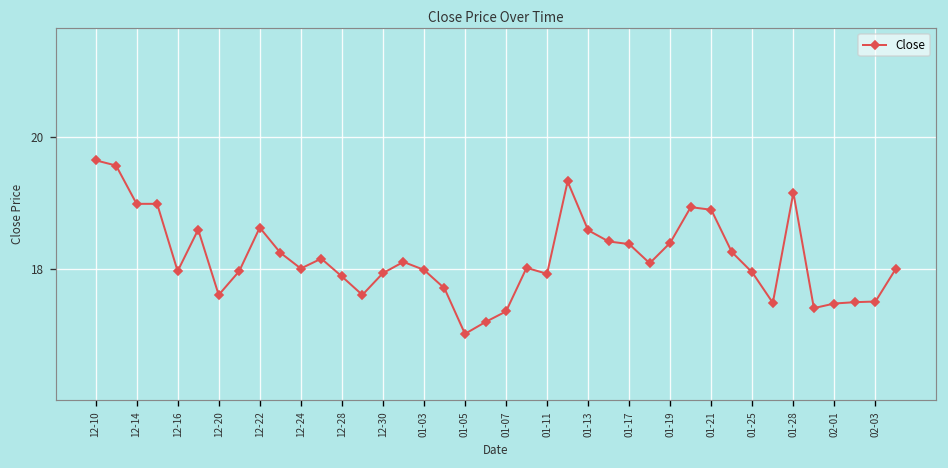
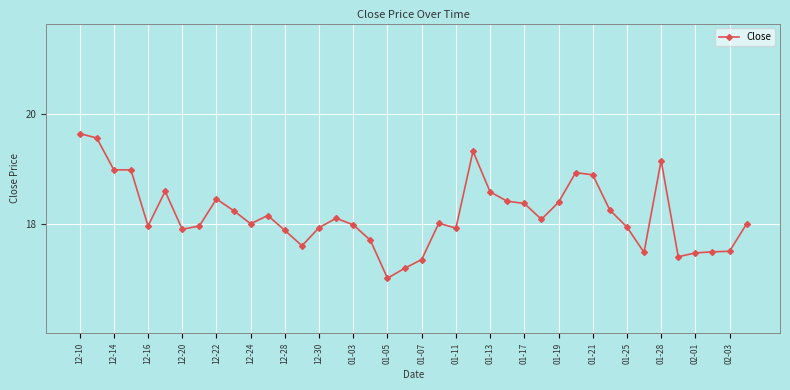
  {
    "12-10": 19.6,
    "12-14": 19.0,
    "12-16": 18.0,
-   "12-20": 17.6,
-   "12-22": 18.6,
+   "12-20": 17.9,
+   "12-22": 18.5,
    "12-24": 18.0,
    "12-28": 17.9,
    "12-30": 17.9,
    "01-03": 18.0,
    "01-05": 17.0,
    "01-07": 17.4,
    "01-11": 17.9,
    "01-13": 18.6,
    "01-17": 18.4,
    "01-19": 18.4,
    "01-21": 18.9,
    "01-25": 17.9,
    "01-28": 19.2,
    "02-01": 17.5,
    "02-03": 17.5
  }
